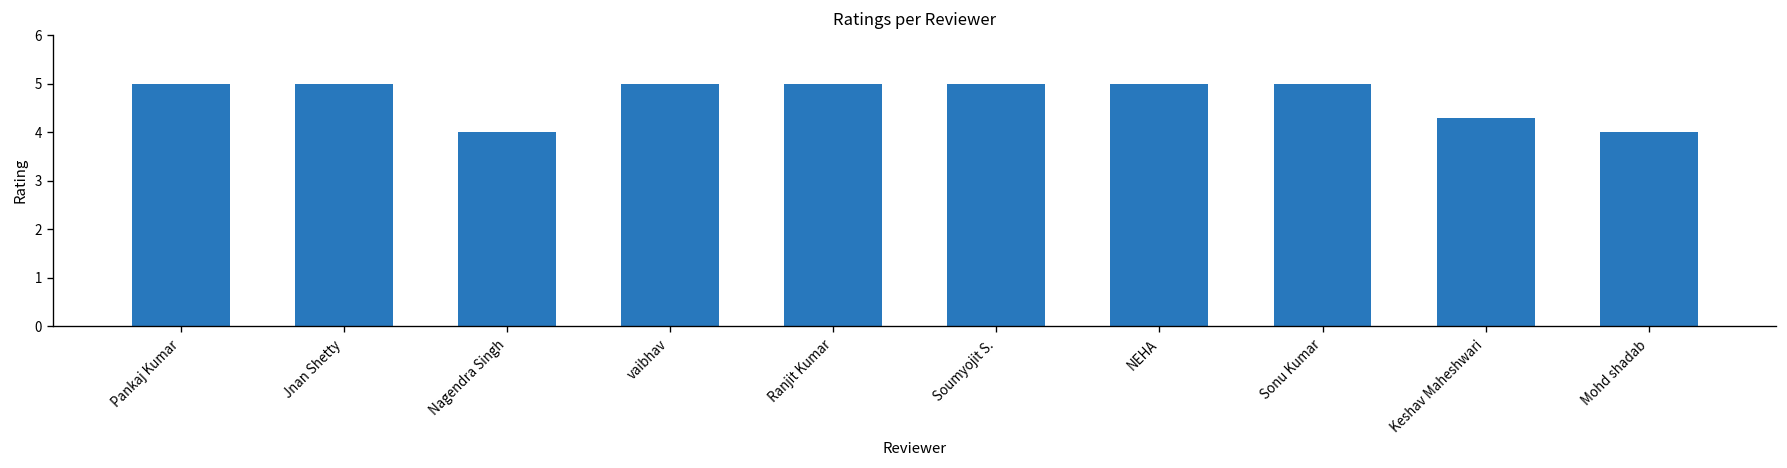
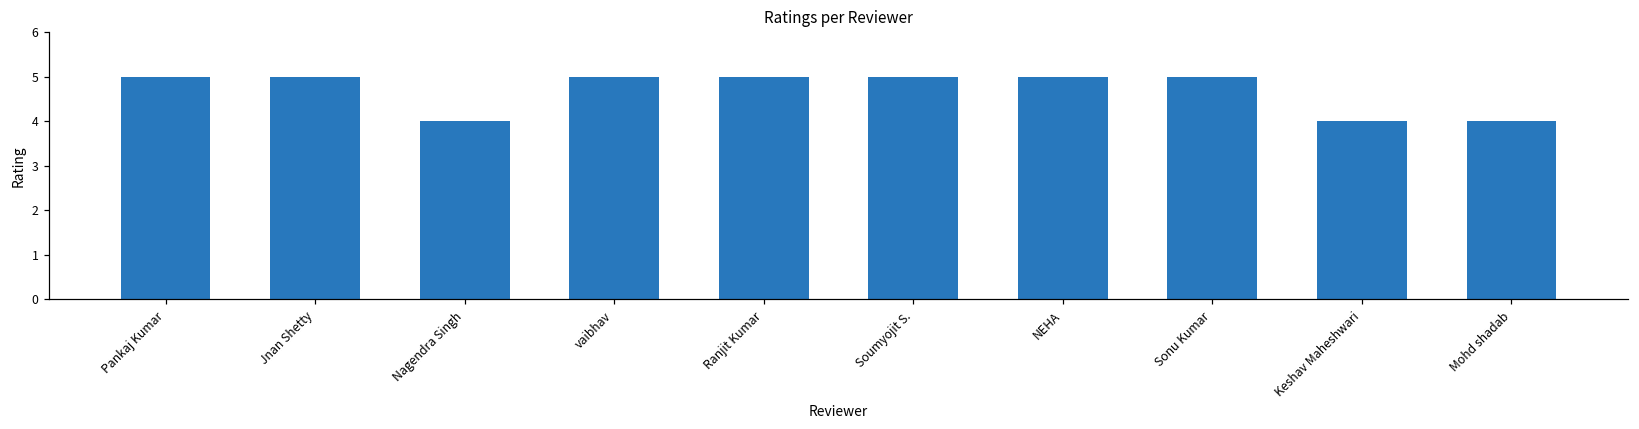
  {
    "Pankaj Kumar": 5.0,
    "Jnan Shetty": 5.0,
    "Nagendra Singh": 4.0,
    "vaibhav": 5.0,
    "Ranjit Kumar": 5.0,
    "Soumyojit S.": 5.0,
    "NEHA": 5.0,
    "Sonu Kumar": 5.0,
-   "Keshav Maheshwari": 4.3,
+   "Keshav Maheshwari": 4.0,
    "Mohd shadab": 4.0
  }
